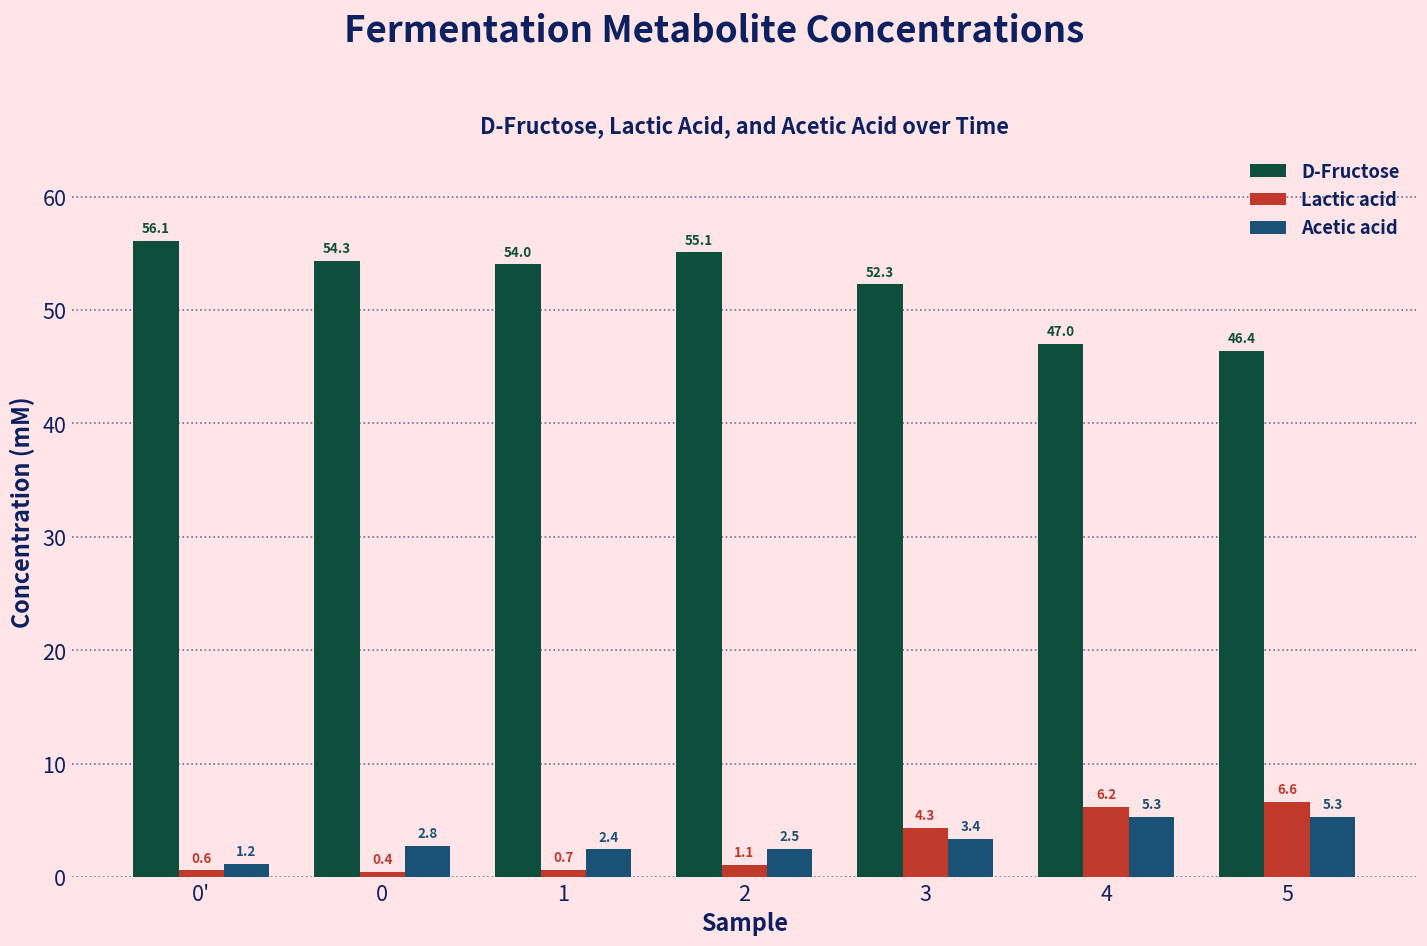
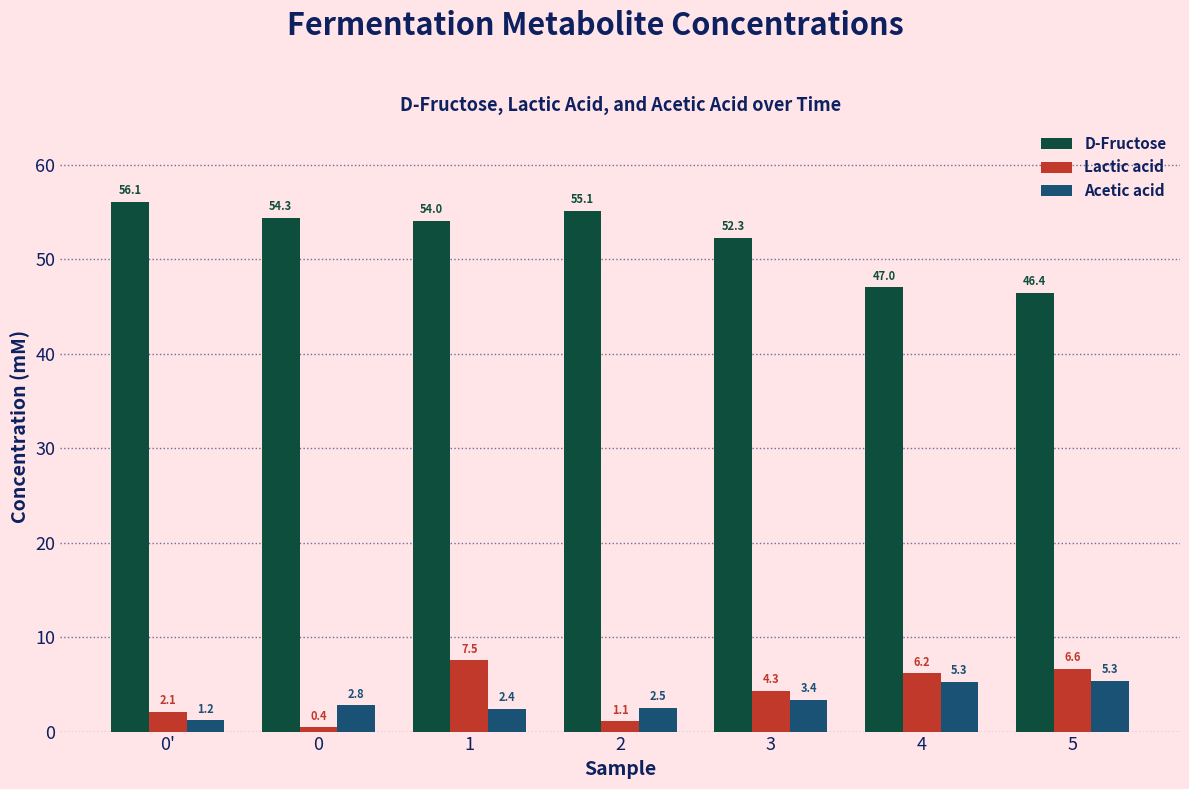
  {
    "Lactic acid": {
-     "0'": 0.6,
+     "0'": 2.1,
      "0": 0.4,
-     "1": 0.7,
+     "1": 7.5,
      "2": 1.1,
      "3": 4.3,
      "4": 6.2,
      "5": 6.6
    }
  }
